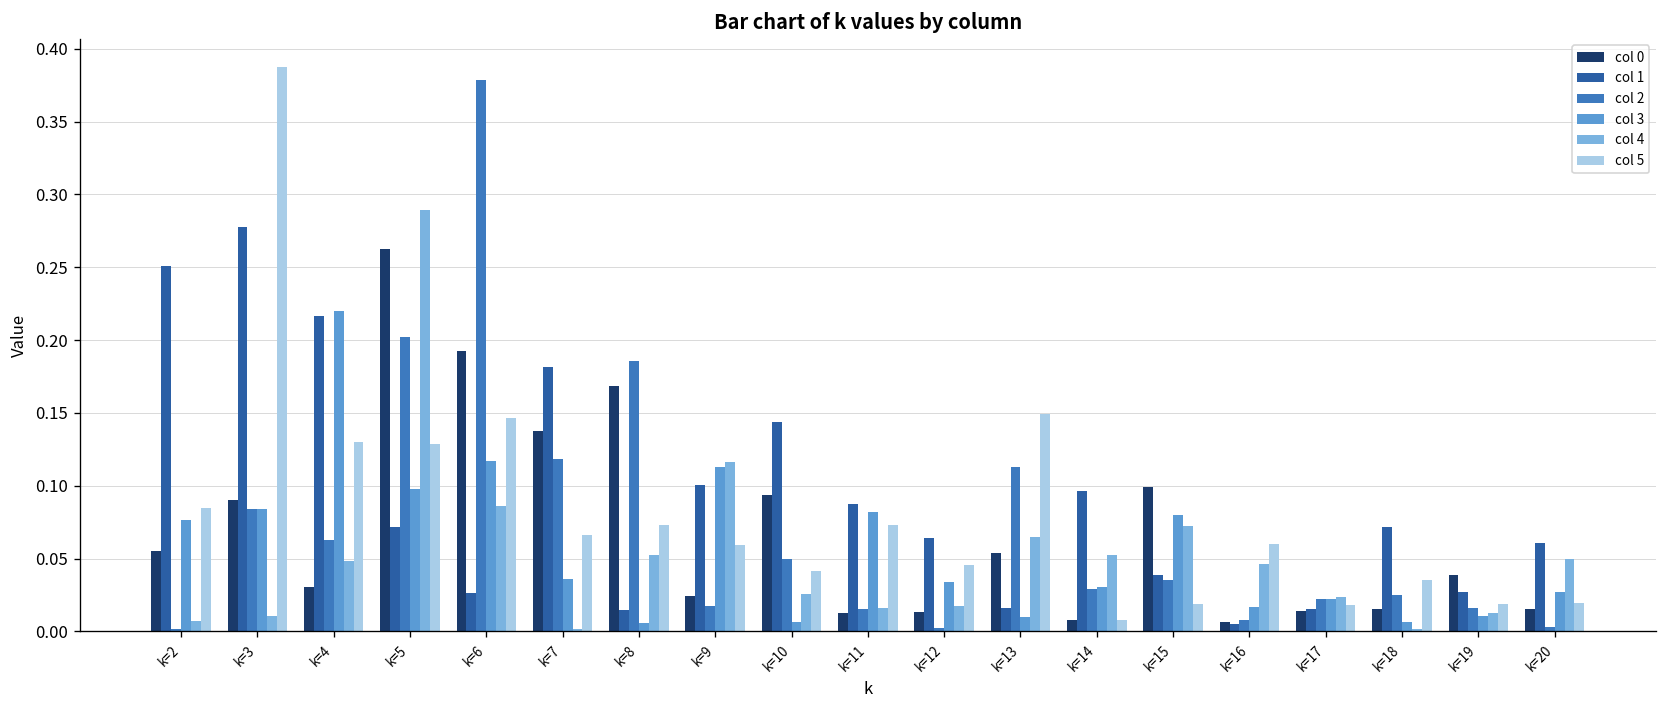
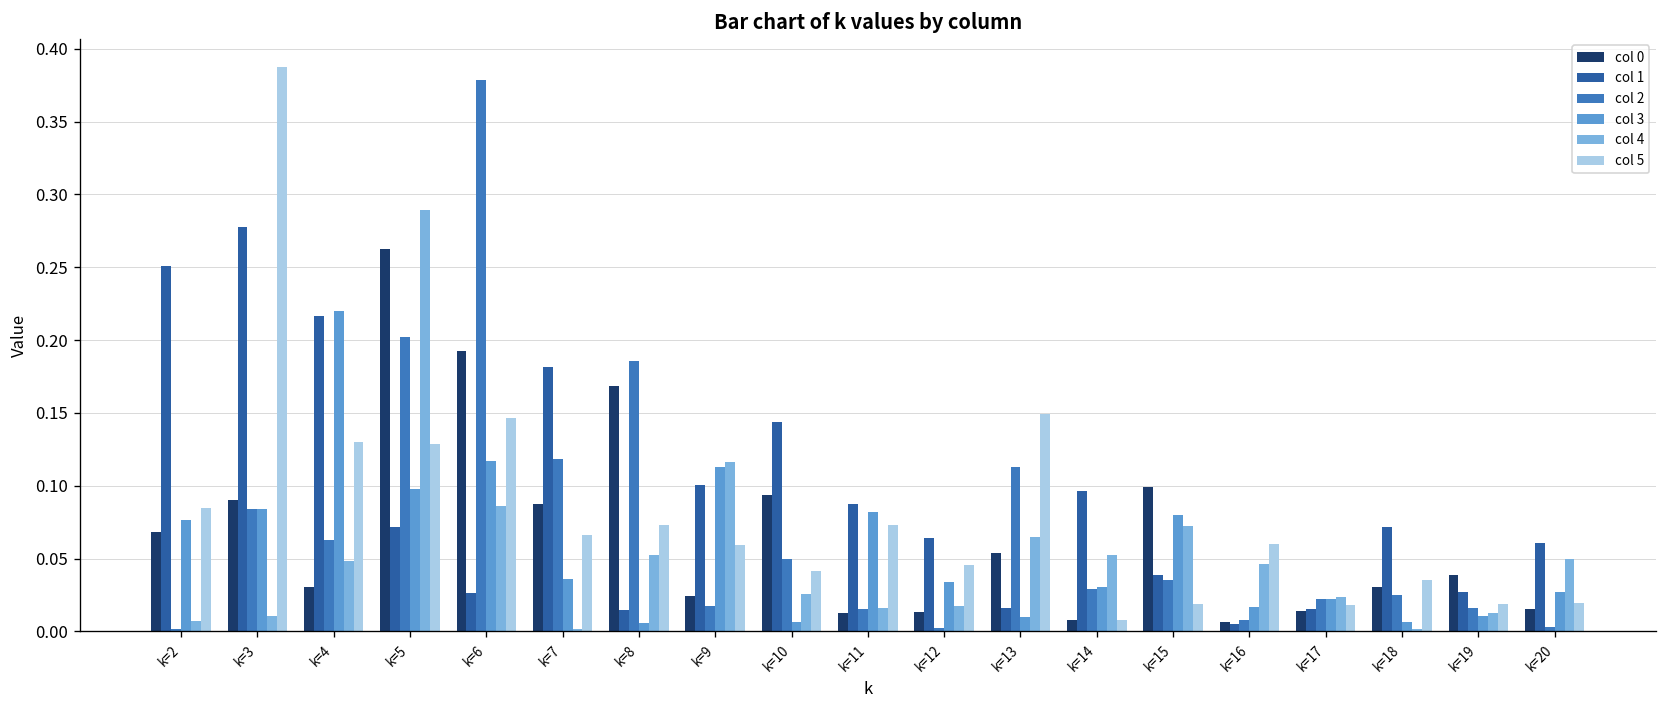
  {
    "col 0": {
-     "k=2": 0.055,
+     "k=2": 0.068,
      "k=3": 0.091,
      "k=4": 0.031,
      "k=5": 0.263,
      "k=6": 0.192,
-     "k=7": 0.138,
+     "k=7": 0.087,
      "k=8": 0.168,
      "k=9": 0.024,
      "k=10": 0.094,
      "k=11": 0.013,
      "k=12": 0.013,
      "k=13": 0.054,
      "k=14": 0.008,
      "k=15": 0.099,
      "k=16": 0.006,
      "k=17": 0.014,
-     "k=18": 0.015,
+     "k=18": 0.031,
      "k=19": 0.039,
      "k=20": 0.016
    }
  }
